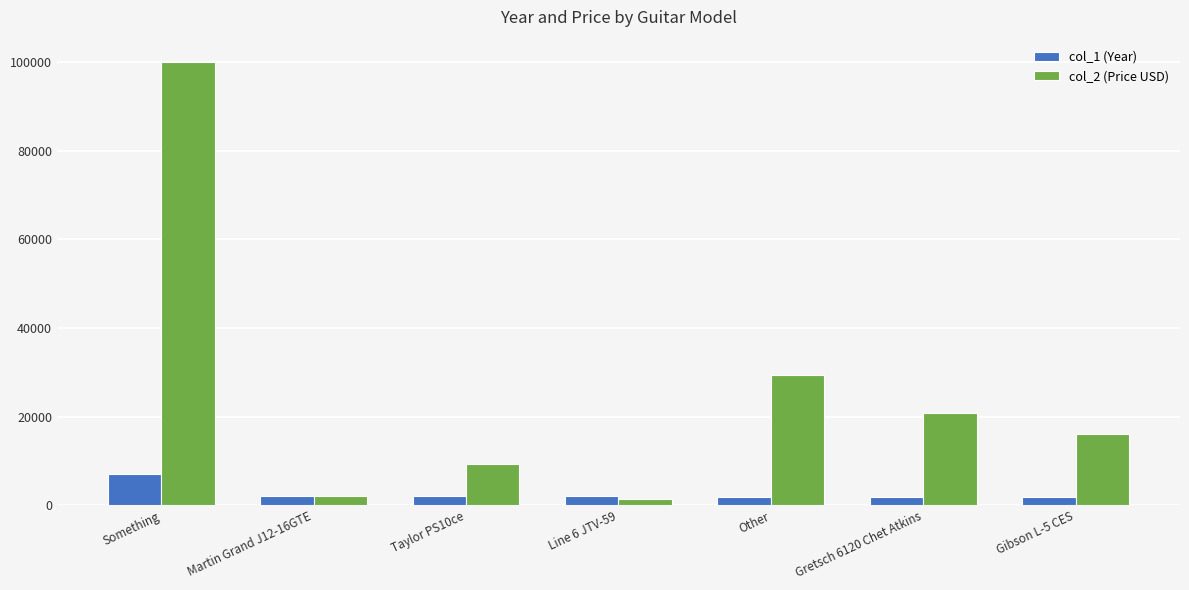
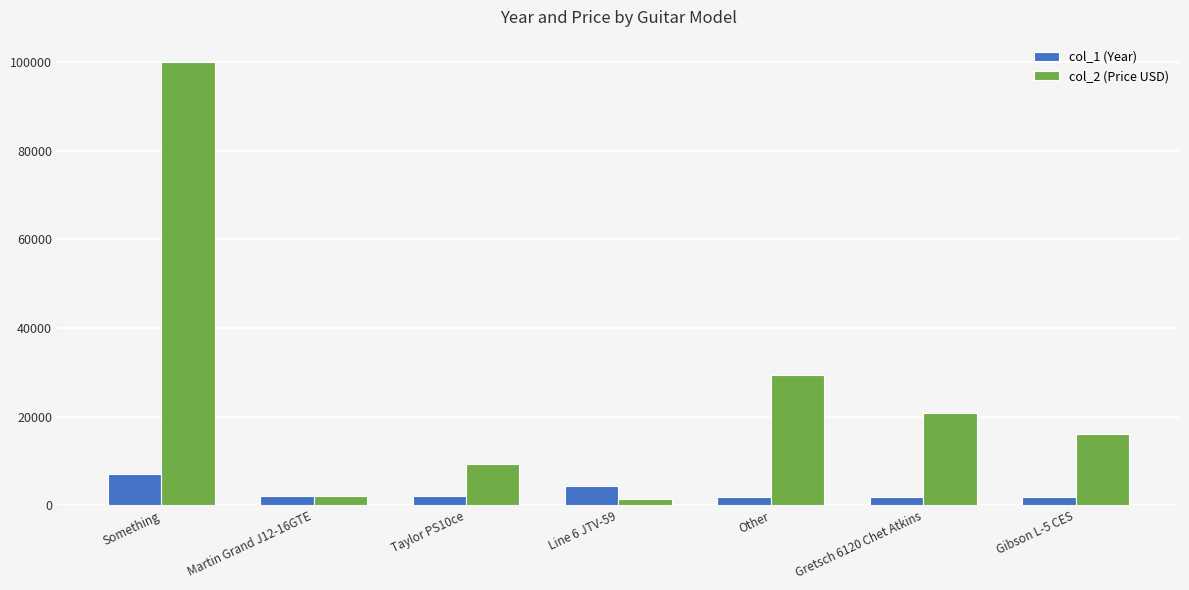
  {
    "col_1 (Year)": {
      "Something": 7000,
      "Martin Grand J12-16GTE": 2000,
      "Taylor PS10ce": 2000,
-     "Line 6 JTV-59": 2000,
+     "Line 6 JTV-59": 4000,
      "Other": 2000,
      "Gretsch 6120 Chet Atkins": 2000,
      "Gibson L-5 CES": 2000
    },
    "col_2 (Price USD)": {
      "Something": 100000,
      "Martin Grand J12-16GTE": 2000,
      "Taylor PS10ce": 9000,
      "Line 6 JTV-59": 2000,
      "Other": 29000,
      "Gretsch 6120 Chet Atkins": 21000,
      "Gibson L-5 CES": 16000
    }
  }
